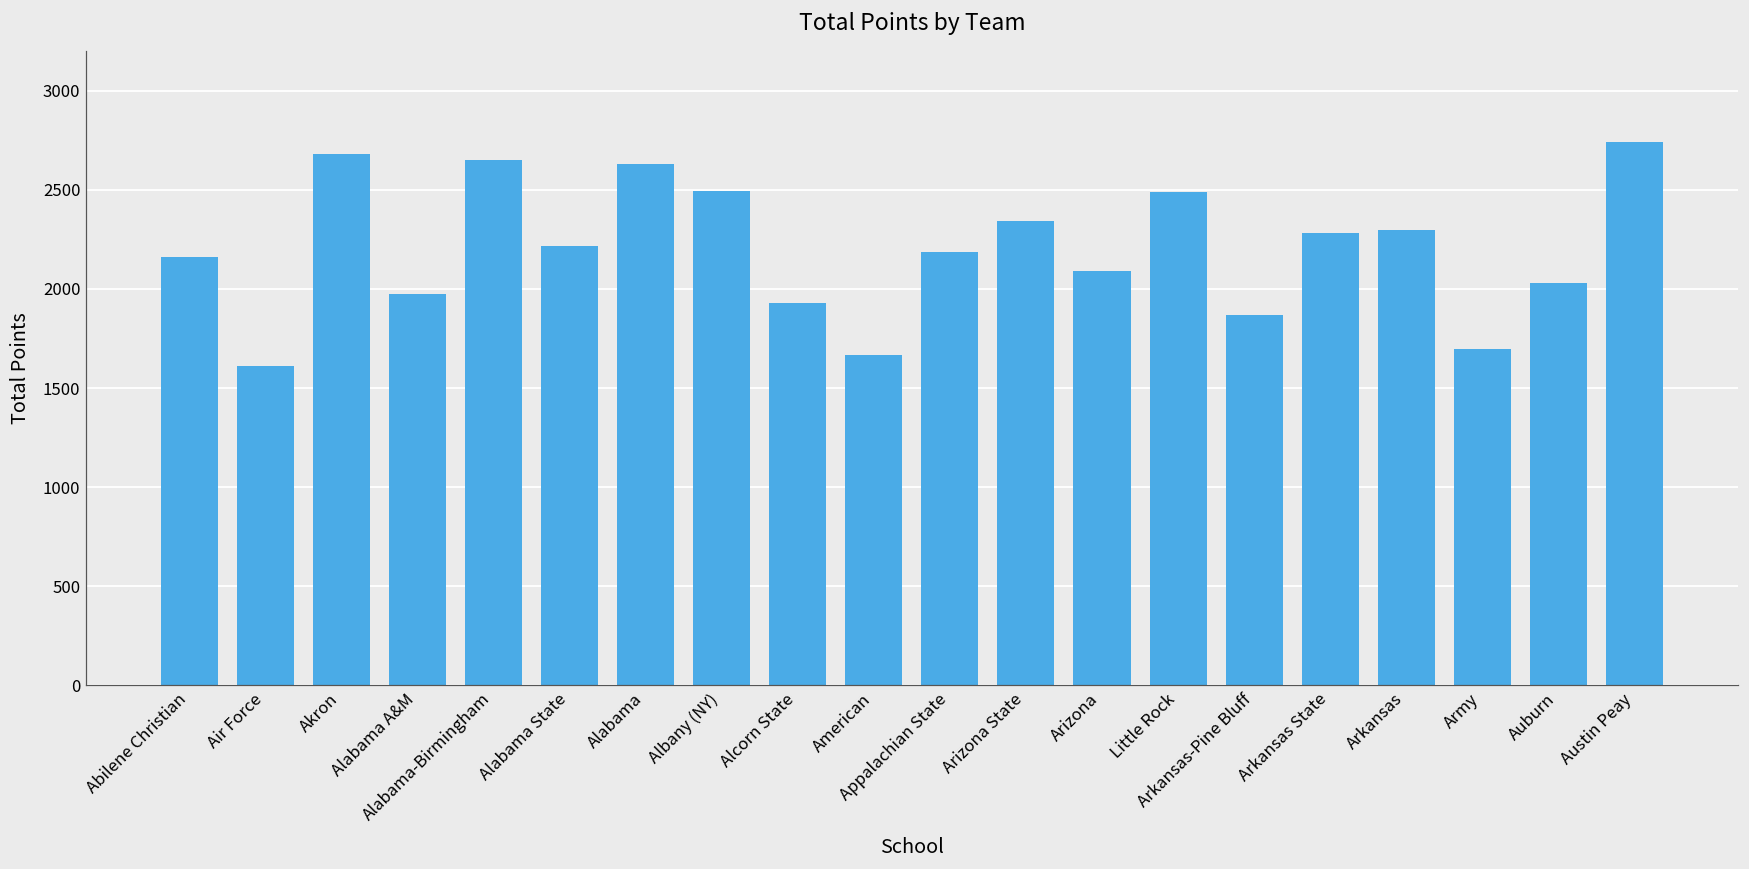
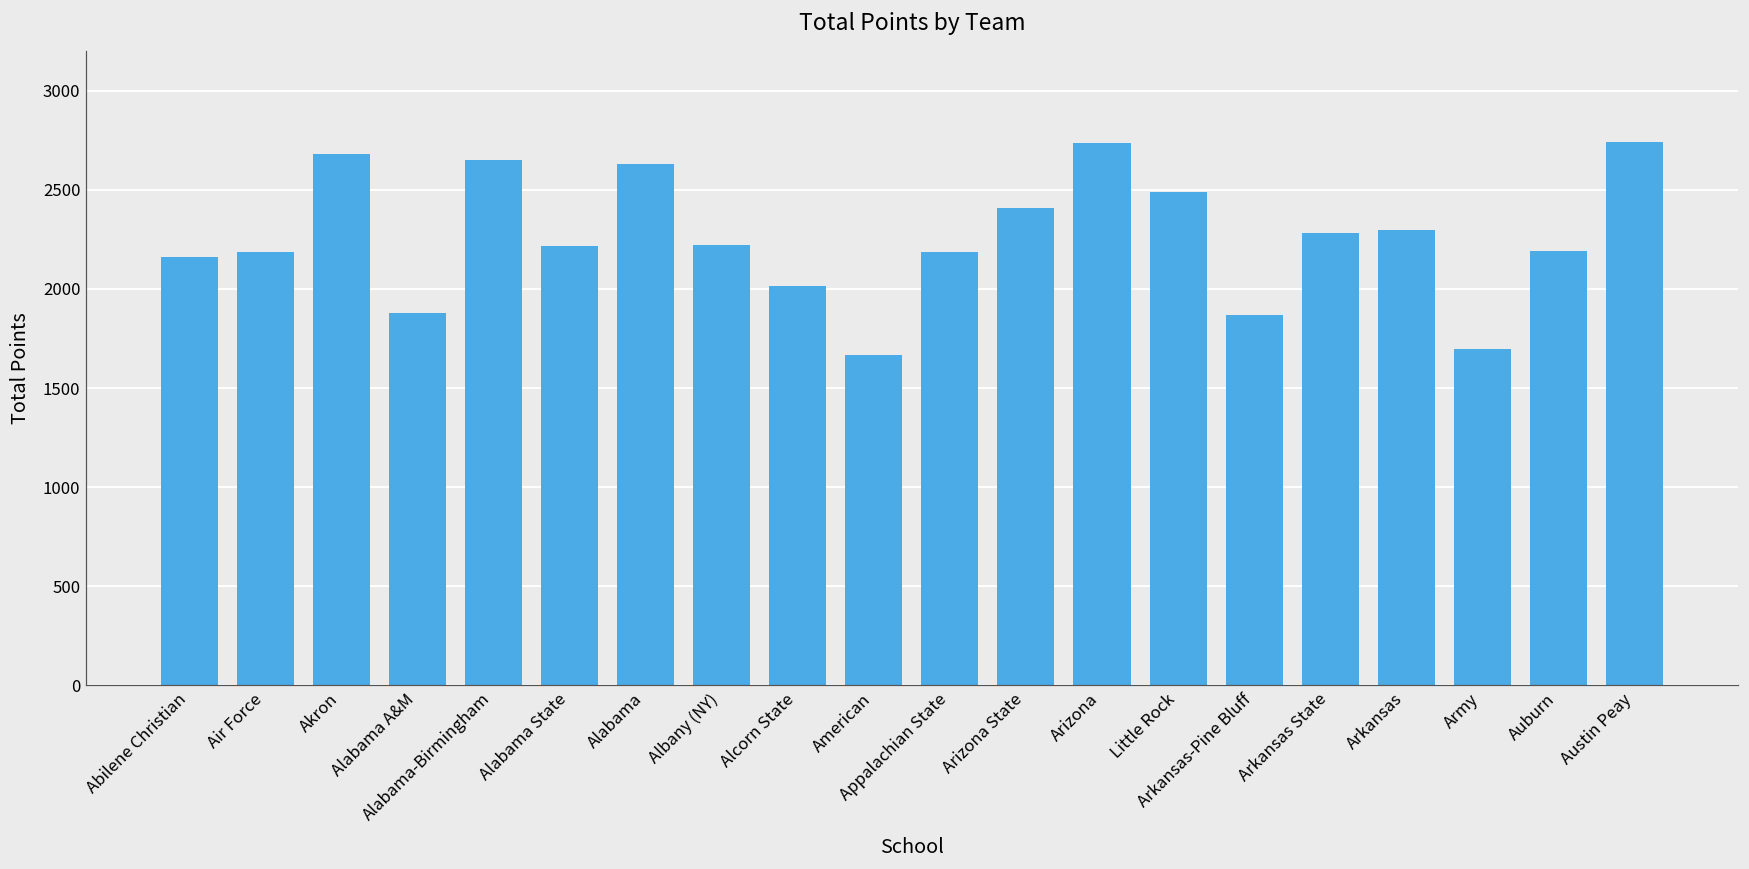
  {
    "Abilene Christian": 2160,
-   "Air Force": 1610,
+   "Air Force": 2190,
    "Akron": 2680,
-   "Alabama A&M": 1970,
+   "Alabama A&M": 1880,
    "Alabama-Birmingham": 2650,
    "Alabama State": 2220,
    "Alabama": 2630,
-   "Albany (NY)": 2500,
-   "Alcorn State": 1930,
+   "Albany (NY)": 2220,
+   "Alcorn State": 2010,
    "American": 1670,
    "Appalachian State": 2190,
-   "Arizona State": 2350,
-   "Arizona": 2090,
+   "Arizona State": 2410,
+   "Arizona": 2740,
    "Little Rock": 2490,
    "Arkansas-Pine Bluff": 1870,
    "Arkansas State": 2280,
    "Arkansas": 2300,
    "Army": 1700,
-   "Auburn": 2030,
+   "Auburn": 2190,
    "Austin Peay": 2740
  }
